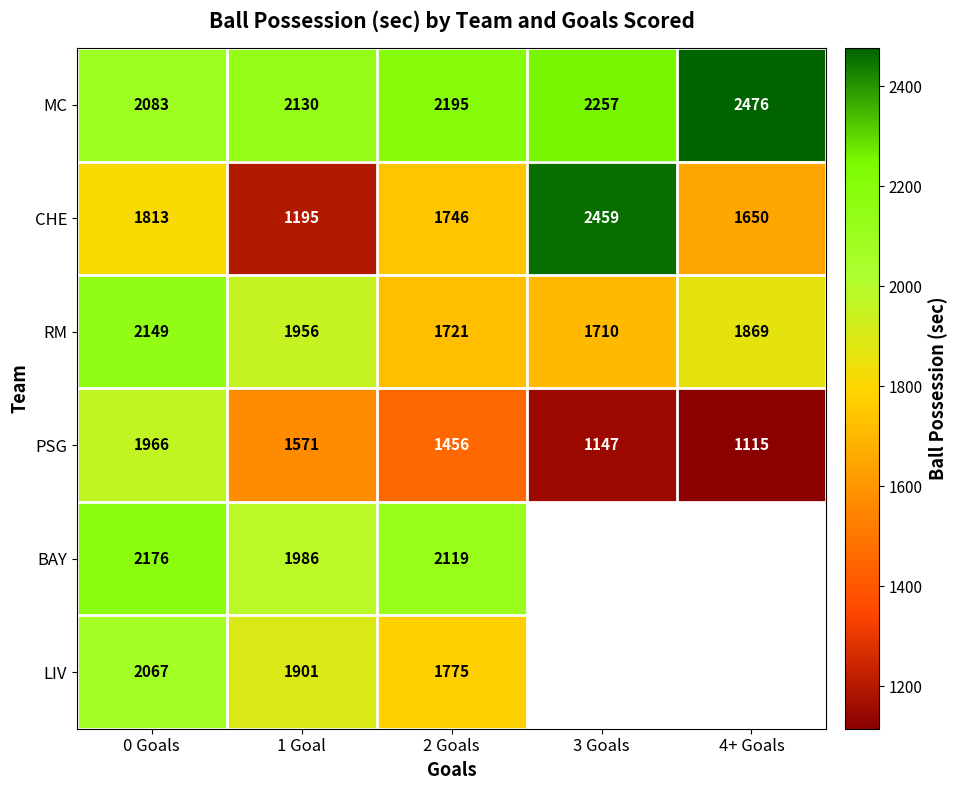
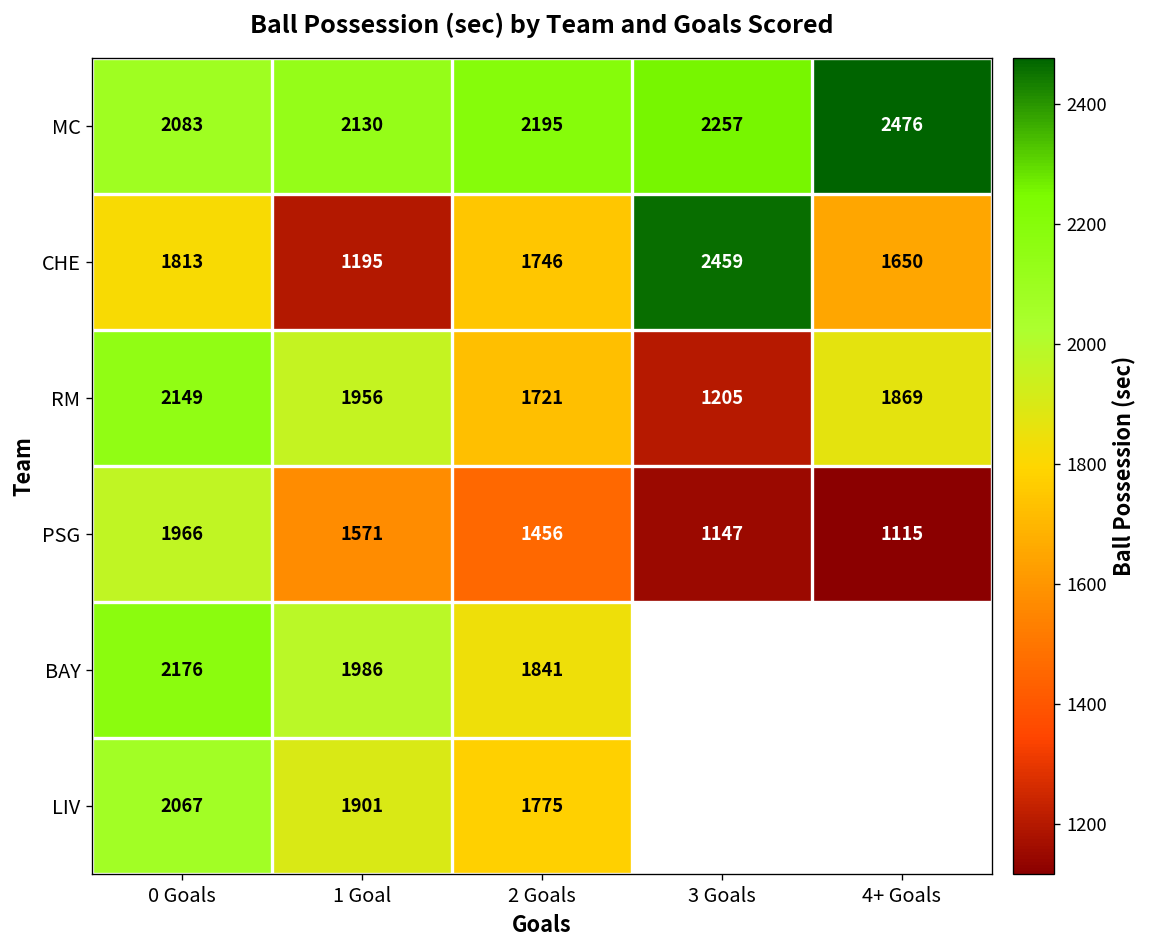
  {
    "MC": {
      "0 Goals": 2083,
      "1 Goal": 2130,
      "2 Goals": 2195,
      "3 Goals": 2257,
      "4+ Goals": 2476
    },
    "CHE": {
      "0 Goals": 1813,
      "1 Goal": 1195,
      "2 Goals": 1746,
      "3 Goals": 2459,
      "4+ Goals": 1650
    },
    "RM": {
      "0 Goals": 2149,
      "1 Goal": 1956,
      "2 Goals": 1721,
-     "3 Goals": 1710,
+     "3 Goals": 1205,
      "4+ Goals": 1869
    },
    "PSG": {
      "0 Goals": 1966,
      "1 Goal": 1571,
      "2 Goals": 1456,
      "3 Goals": 1147,
      "4+ Goals": 1115
    },
    "BAY": {
      "0 Goals": 2176,
      "1 Goal": 1986,
-     "2 Goals": 2119
+     "2 Goals": 1841
    },
    "LIV": {
      "0 Goals": 2067,
      "1 Goal": 1901,
      "2 Goals": 1775
    }
  }
